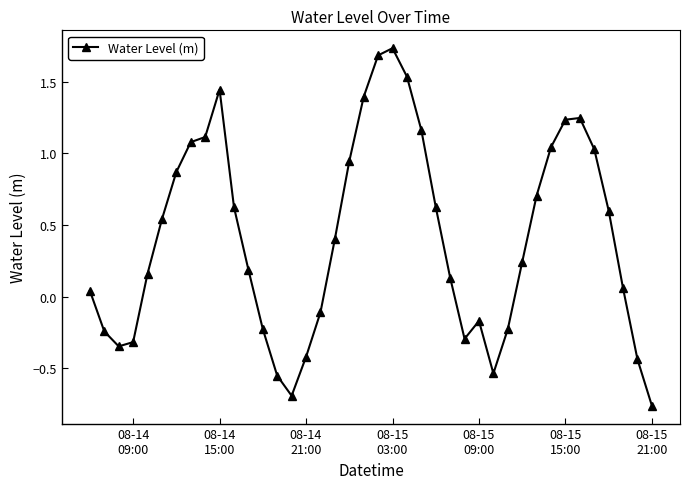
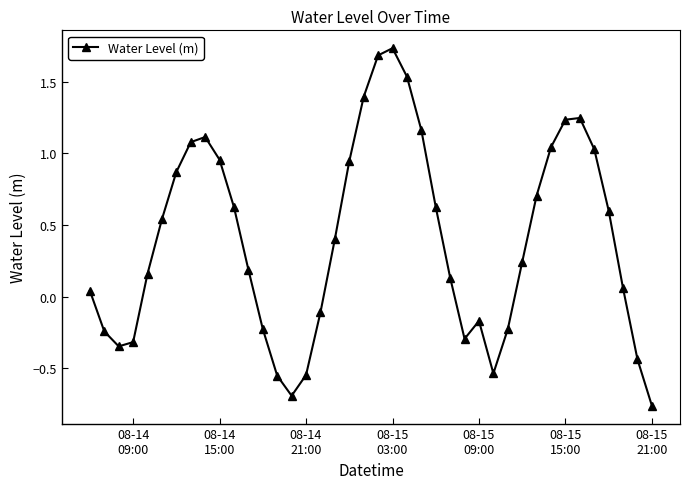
  {
    "08-14 09:00": -0.32,
-   "08-14 15:00": 1.44,
-   "08-14 21:00": -0.42,
+   "08-14 15:00": 0.95,
+   "08-14 21:00": -0.55,
    "08-15 03:00": 1.73,
    "08-15 09:00": -0.17,
    "08-15 15:00": 1.23,
    "08-15 21:00": -0.76
  }
